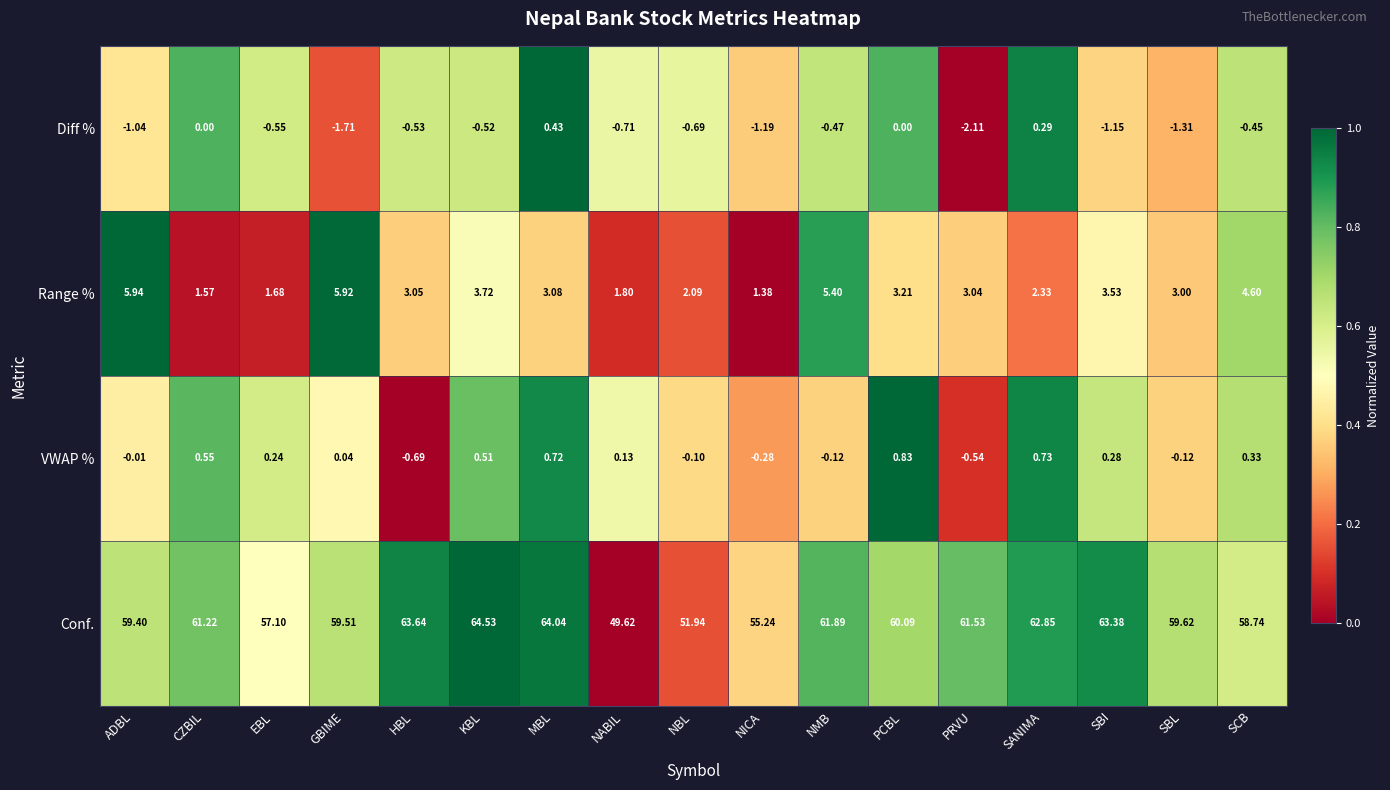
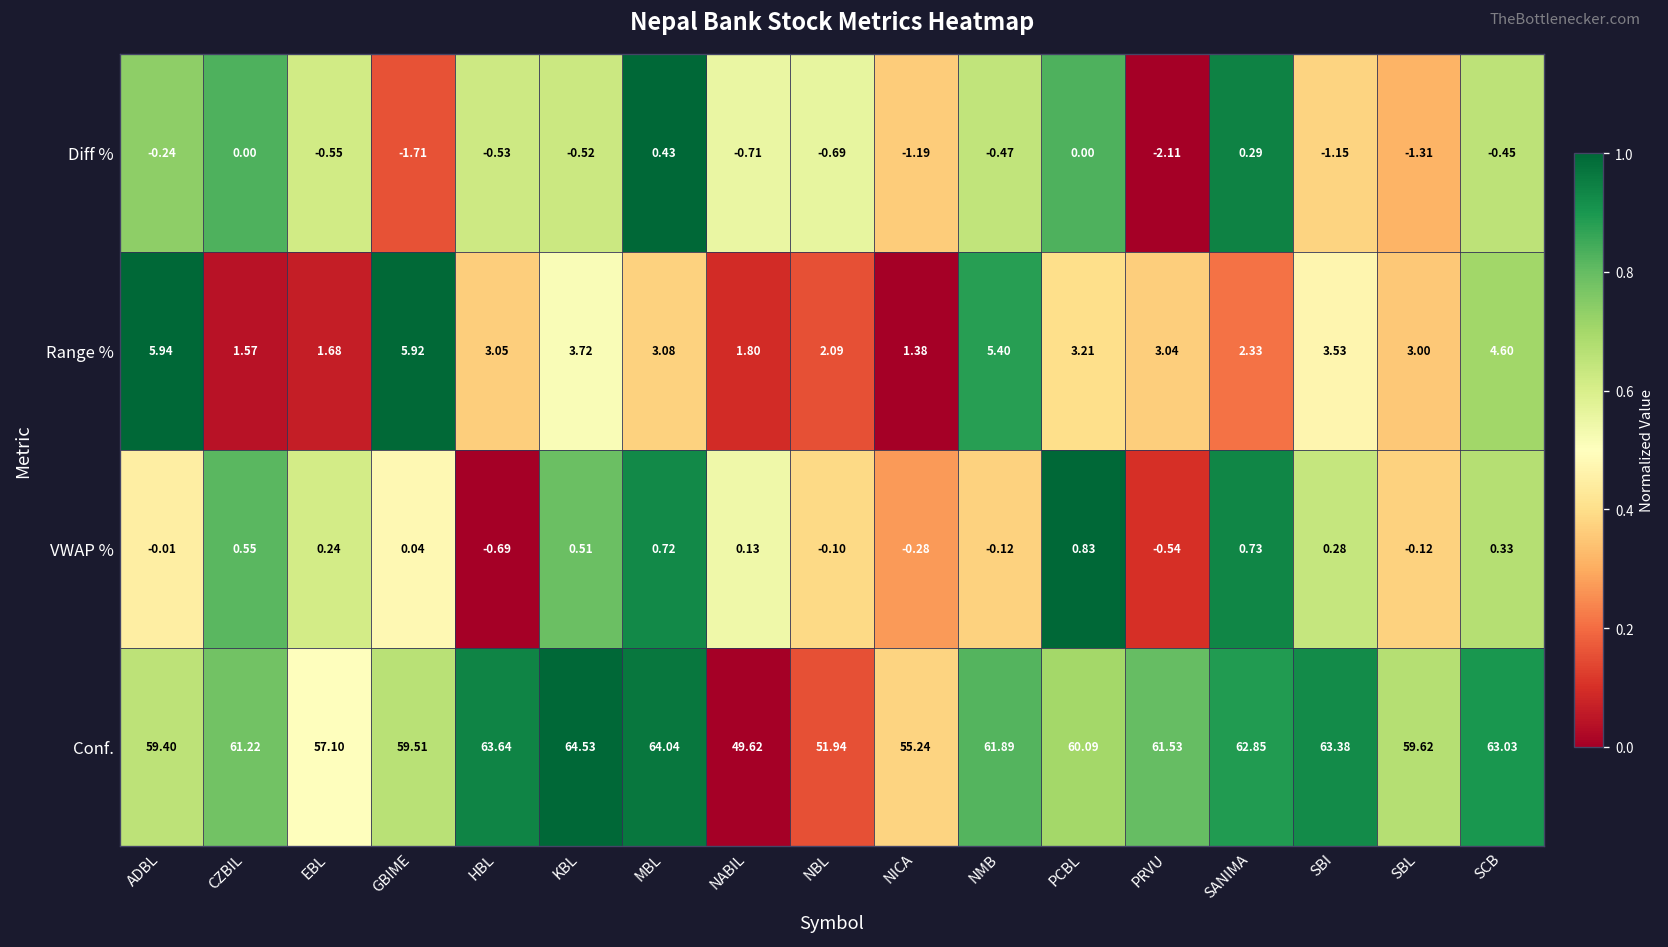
  {
    "Diff %": {
-     "ADBL": -1.04,
+     "ADBL": -0.24,
      "CZBIL": 0.00,
      "EBL": -0.55,
      "GBIME": -1.71,
      "HBL": -0.53,
      "KBL": -0.52,
      "MBL": 0.43,
      "NABIL": -0.71,
      "NBL": -0.69,
      "NICA": -1.19,
      "NMB": -0.47,
      "PCBL": 0.00,
      "PRVU": -2.11,
      "SANIMA": 0.29,
      "SBI": -1.15,
      "SBL": -1.31,
      "SCB": -0.45
    },
    "Range %": {
      "ADBL": 5.94,
      "CZBIL": 1.57,
      "EBL": 1.68,
      "GBIME": 5.92,
      "HBL": 3.05,
      "KBL": 3.72,
      "MBL": 3.08,
      "NABIL": 1.80,
      "NBL": 2.09,
      "NICA": 1.38,
      "NMB": 5.40,
      "PCBL": 3.21,
      "PRVU": 3.04,
      "SANIMA": 2.33,
      "SBI": 3.53,
      "SBL": 3.00,
      "SCB": 4.60
    },
    "VWAP %": {
      "ADBL": -0.01,
      "CZBIL": 0.55,
      "EBL": 0.24,
      "GBIME": 0.04,
      "HBL": -0.69,
      "KBL": 0.51,
      "MBL": 0.72,
      "NABIL": 0.13,
      "NBL": -0.10,
      "NICA": -0.28,
      "NMB": -0.12,
      "PCBL": 0.83,
      "PRVU": -0.54,
      "SANIMA": 0.73,
      "SBI": 0.28,
      "SBL": -0.12,
      "SCB": 0.33
    },
    "Conf.": {
      "ADBL": 59.40,
      "CZBIL": 61.22,
      "EBL": 57.10,
      "GBIME": 59.51,
      "HBL": 63.64,
      "KBL": 64.53,
      "MBL": 64.04,
      "NABIL": 49.62,
      "NBL": 51.94,
      "NICA": 55.24,
      "NMB": 61.89,
      "PCBL": 60.09,
      "PRVU": 61.53,
      "SANIMA": 62.85,
      "SBI": 63.38,
      "SBL": 59.62,
-     "SCB": 58.74
+     "SCB": 63.03
    }
  }
